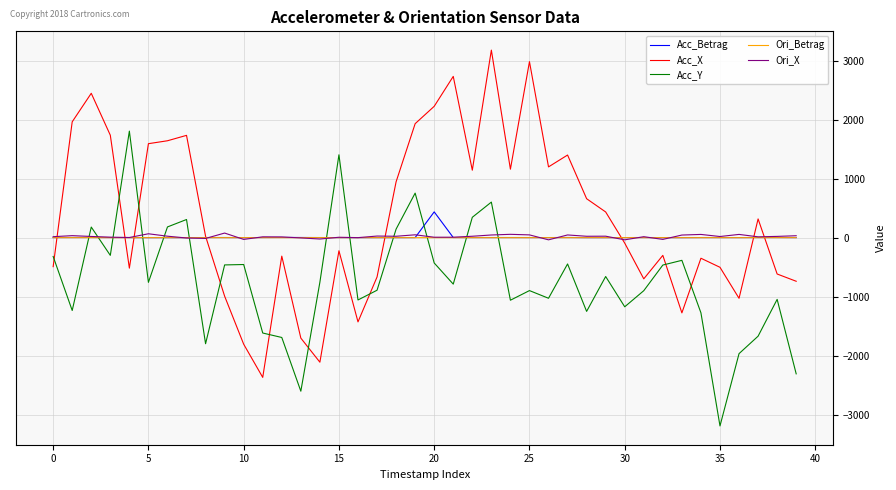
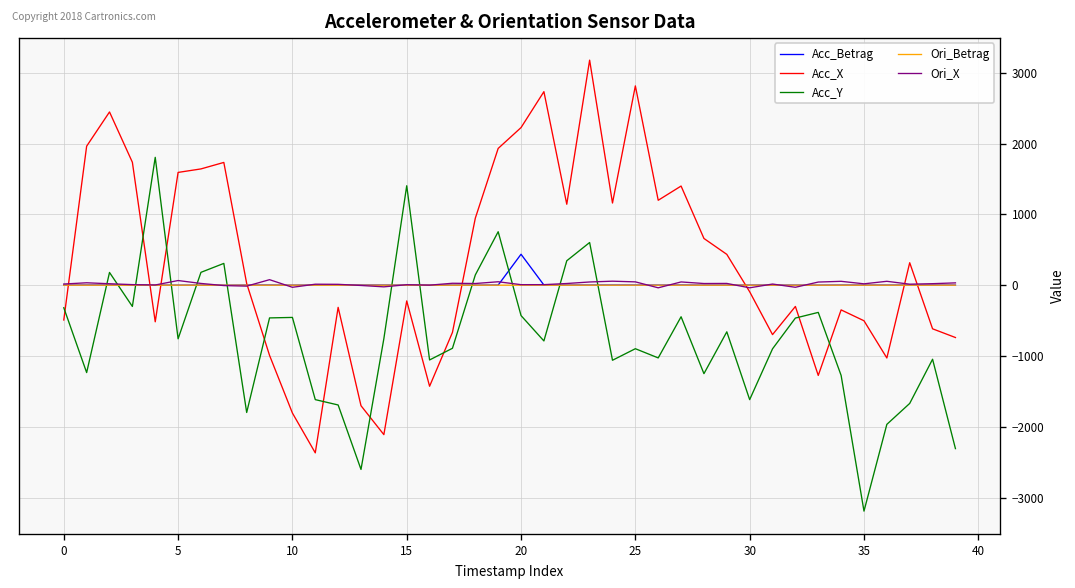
  {
    "Acc_Betrag": {
      "20": 400
    },
    "Acc_X": {
      "0": -500,
      "5": 1600,
      "10": -1800,
      "15": -200,
      "20": 2200,
-     "25": 3000,
+     "25": 2800,
      "30": -100,
      "35": -500
    },
    "Acc_Y": {
      "0": -300,
      "5": -800,
      "10": -500,
      "15": 1400,
      "20": -400,
      "25": -900,
-     "30": -1200,
+     "30": -1600,
      "35": -3200
    },
    "Ori_X": {
      "5": 100,
      "25": 0
    }
  }
